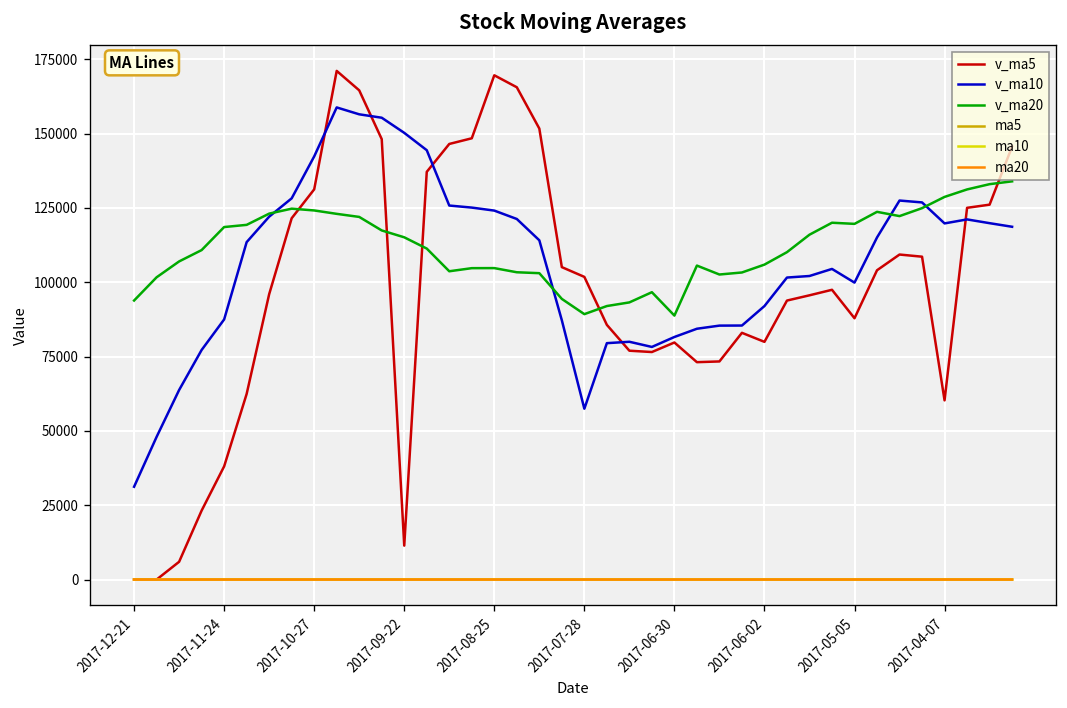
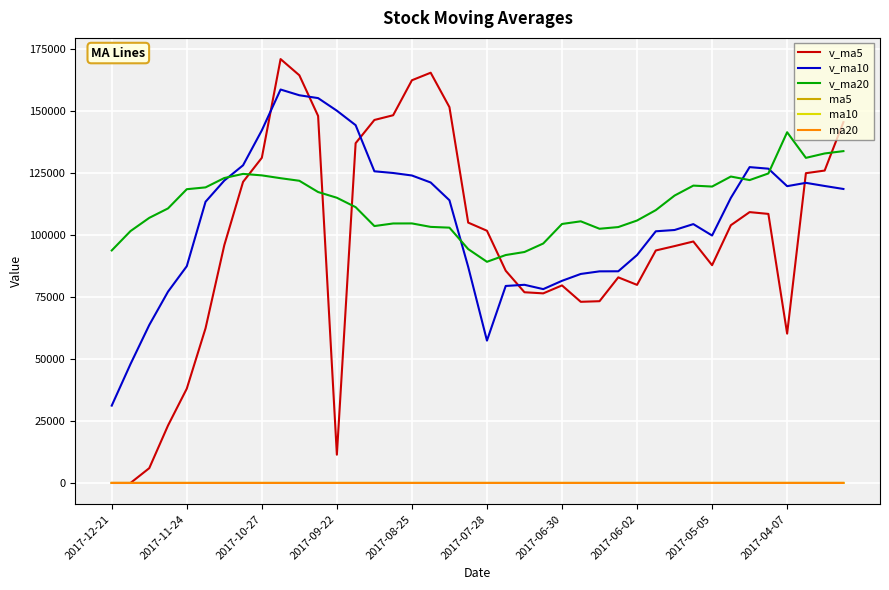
  {
    "v_ma5": {
      "2017-11-24": 38000,
      "2017-10-27": 131000,
      "2017-09-22": 11000,
-     "2017-08-25": 170000,
+     "2017-08-25": 163000,
      "2017-07-28": 102000,
      "2017-06-30": 80000,
      "2017-06-02": 80000,
      "2017-05-05": 88000,
      "2017-04-07": 60000
    },
    "v_ma10": {
      "2017-12-21": 31000,
      "2017-11-24": 87000,
      "2017-10-27": 142000,
      "2017-09-22": 150000,
      "2017-08-25": 124000,
      "2017-07-28": 57000,
      "2017-06-30": 82000,
      "2017-06-02": 92000,
      "2017-05-05": 100000,
      "2017-04-07": 120000
    },
    "v_ma20": {
      "2017-12-21": 94000,
      "2017-11-24": 119000,
      "2017-10-27": 124000,
      "2017-09-22": 115000,
      "2017-08-25": 105000,
      "2017-07-28": 89000,
-     "2017-06-30": 89000,
+     "2017-06-30": 105000,
      "2017-06-02": 106000,
      "2017-05-05": 120000,
-     "2017-04-07": 129000
+     "2017-04-07": 142000
    },
    "ma20": {
      "2017-11-24": 0,
      "2017-10-27": 0,
      "2017-09-22": 0,
      "2017-08-25": 0,
      "2017-07-28": 0,
      "2017-06-30": 0,
      "2017-06-02": 0,
      "2017-05-05": 0,
      "2017-04-07": 0
    }
  }
